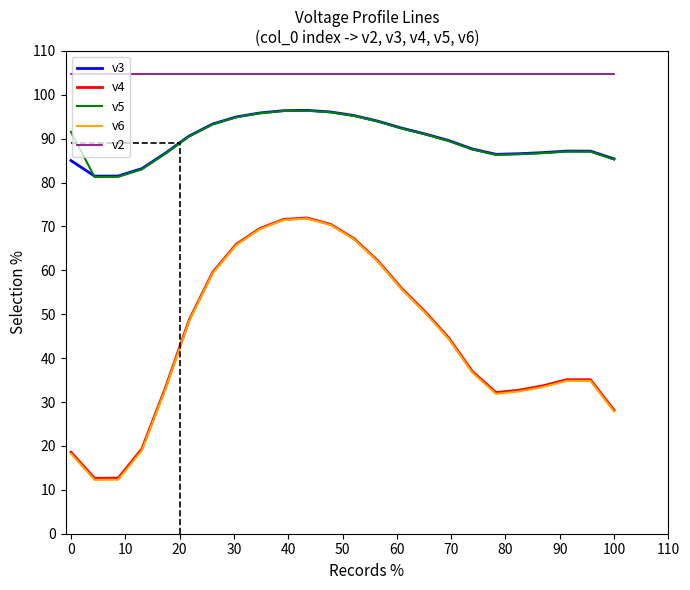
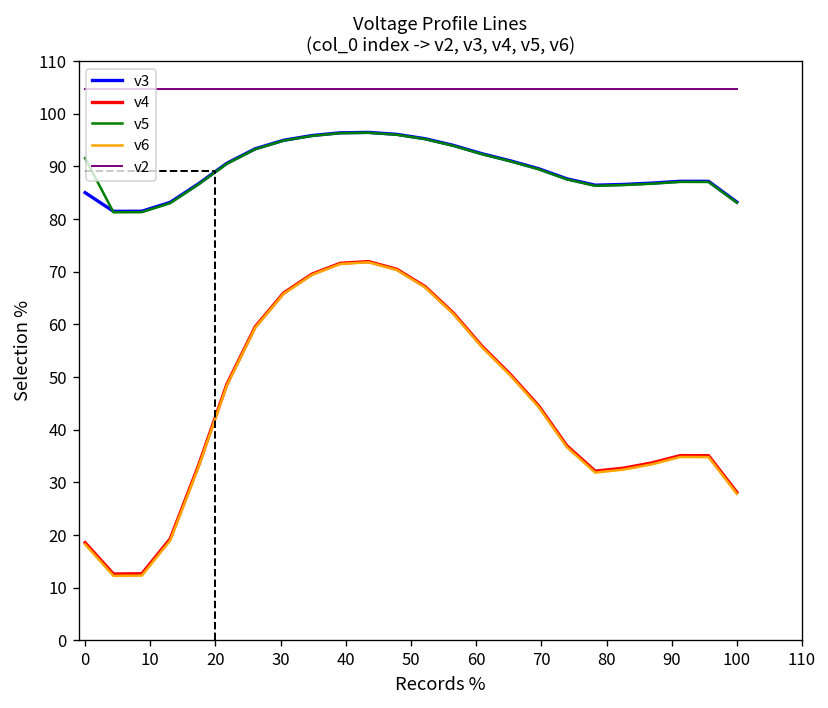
  {
    "v3": {
      "0": 85,
-     "100": 85
+     "100": 83
    },
    "v5": {
      "0": 92,
-     "100": 85
+     "100": 83
    },
    "v2": {
      "0": 105,
      "100": 105
    }
  }
